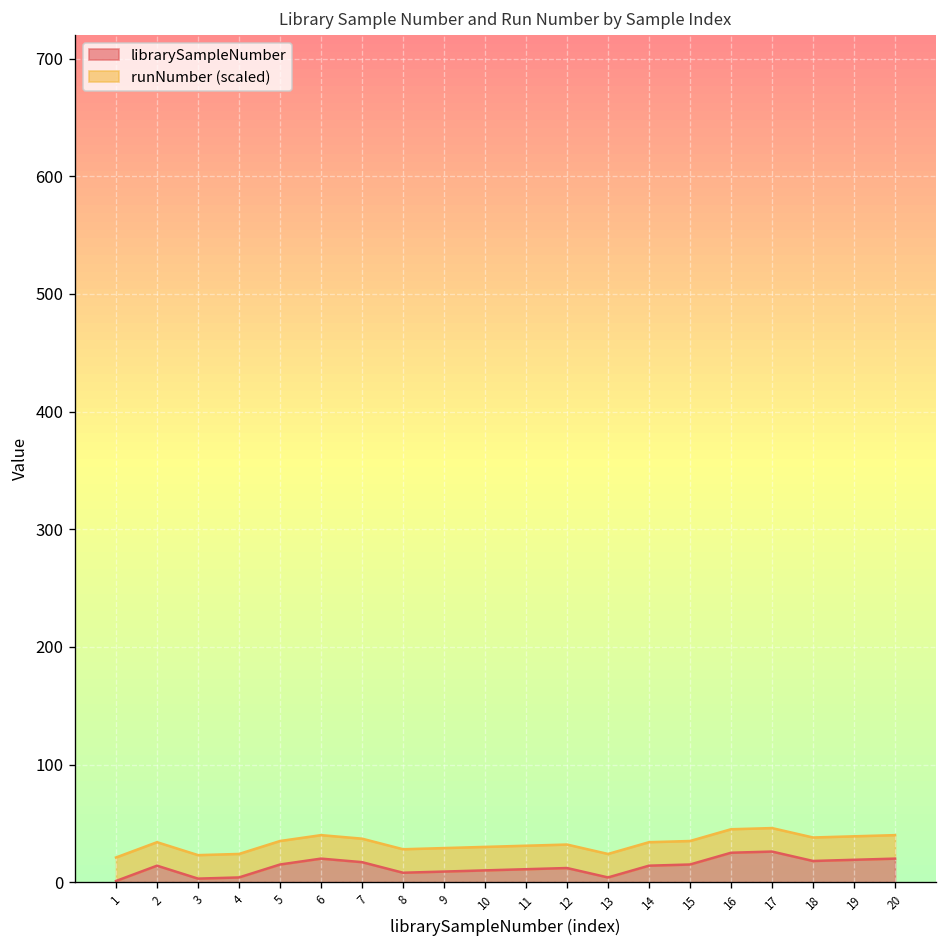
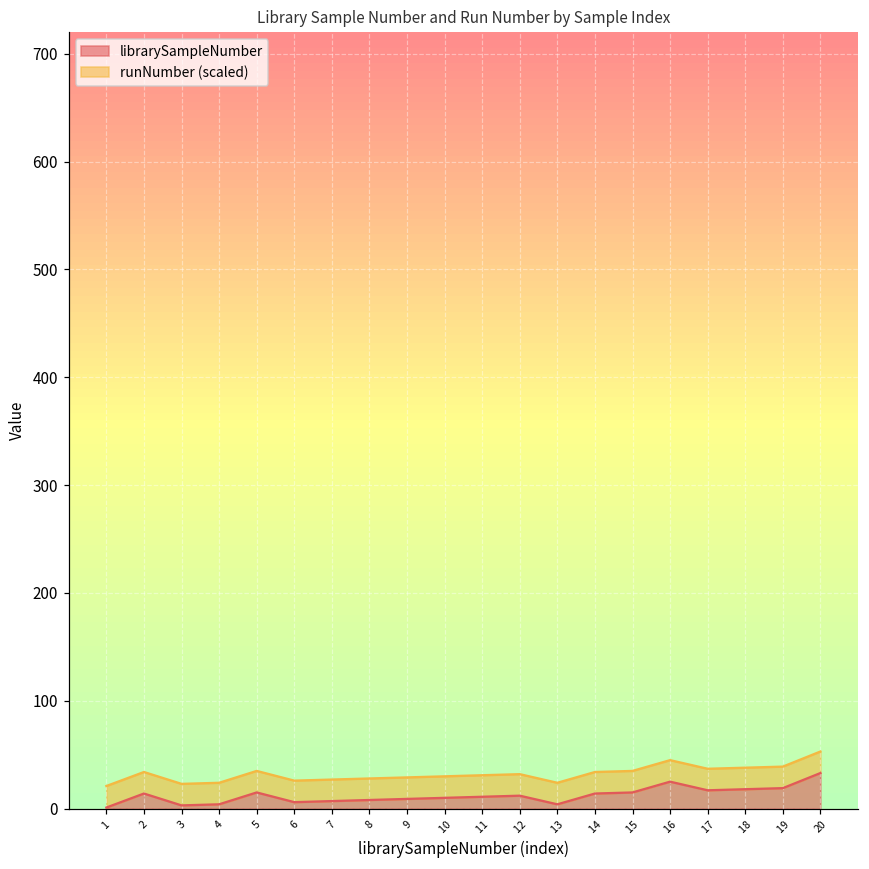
  {
    "librarySampleNumber": {
      "1": 0,
      "2": 10,
      "3": 0,
      "4": 0,
      "5": 20,
-     "6": 20,
-     "7": 20,
+     "6": 10,
+     "7": 10,
      "8": 10,
      "9": 10,
      "10": 10,
      "11": 10,
      "12": 10,
      "13": 0,
      "14": 10,
      "15": 20,
      "16": 30,
-     "17": 30,
+     "17": 20,
      "18": 20,
      "19": 20,
-     "20": 20
+     "20": 30
    },
    "runNumber (scaled)": {
      "1": 20,
      "2": 20,
      "3": 20,
      "4": 20,
      "5": 20,
      "6": 20,
      "7": 20,
      "8": 20,
      "9": 20,
      "10": 20,
      "11": 20,
      "12": 20,
      "13": 20,
      "14": 20,
      "15": 20,
      "16": 20,
      "17": 20,
      "18": 20,
      "19": 20,
      "20": 20
    }
  }
